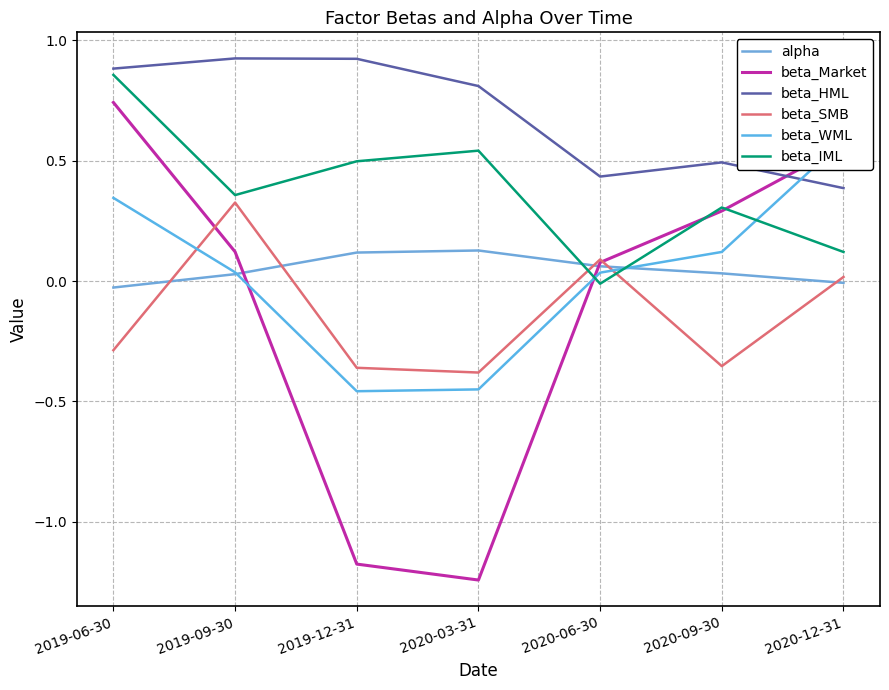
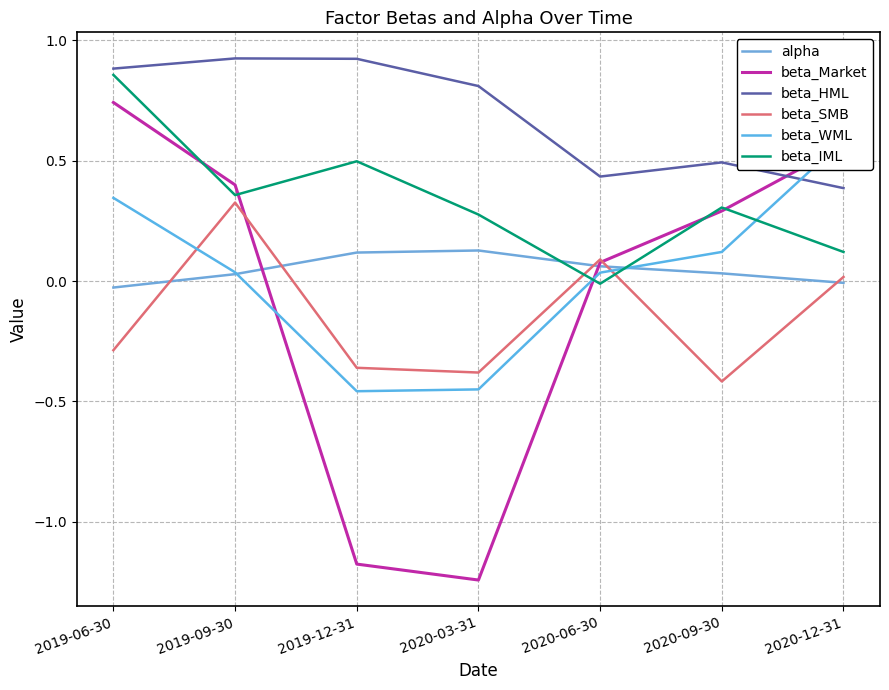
  {
    "beta_Market": {
      "2019-06-30": 0.74,
-     "2019-09-30": 0.12,
+     "2019-09-30": 0.40,
      "2019-12-31": -1.18,
      "2020-03-31": -1.24,
      "2020-06-30": 0.08,
      "2020-09-30": 0.29
    },
    "beta_HML": {
      "2019-06-30": 0.88,
      "2019-09-30": 0.92,
      "2019-12-31": 0.92,
      "2020-03-31": 0.81,
      "2020-06-30": 0.43,
      "2020-09-30": 0.49,
      "2020-12-31": 0.39
    },
    "beta_SMB": {
      "2019-06-30": -0.29,
      "2019-09-30": 0.33,
      "2019-12-31": -0.36,
      "2020-03-31": -0.38,
      "2020-06-30": 0.09,
-     "2020-09-30": -0.35,
+     "2020-09-30": -0.42,
      "2020-12-31": 0.02
    },
    "beta_IML": {
      "2019-06-30": 0.86,
      "2019-09-30": 0.36,
      "2019-12-31": 0.50,
-     "2020-03-31": 0.54,
+     "2020-03-31": 0.28,
      "2020-06-30": -0.01,
      "2020-09-30": 0.31,
      "2020-12-31": 0.12
    }
  }
